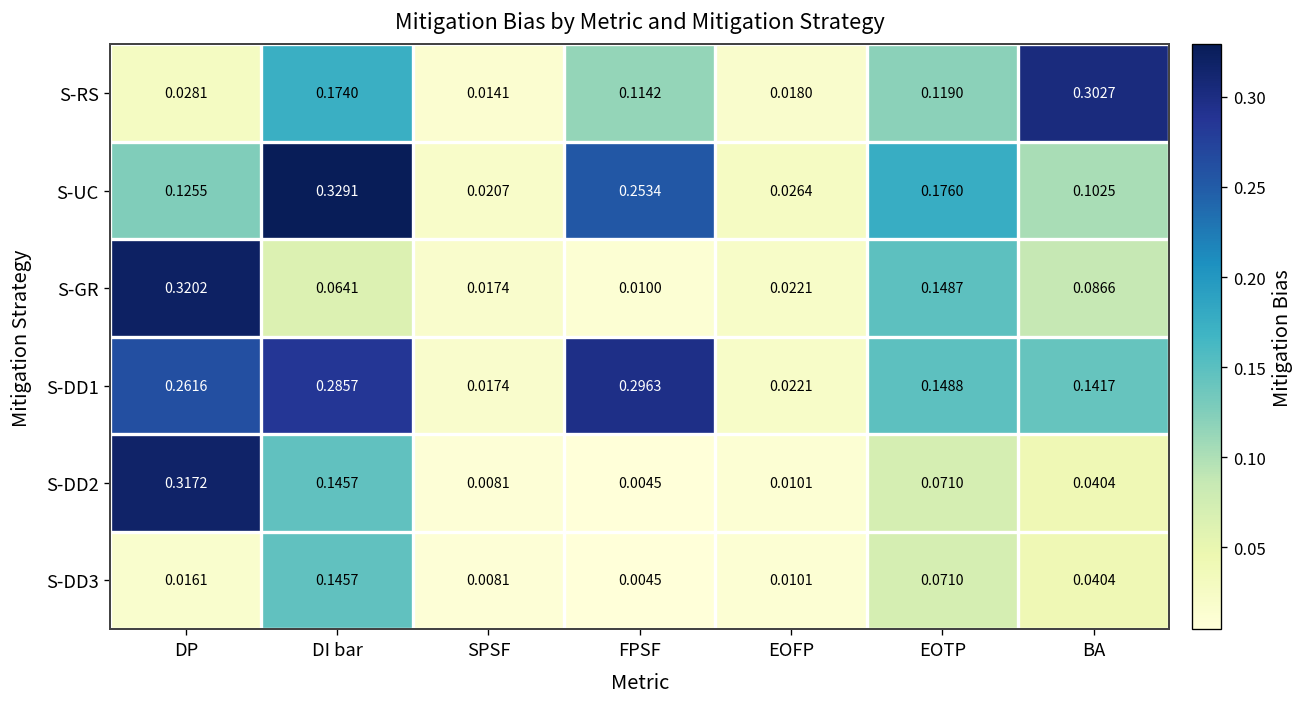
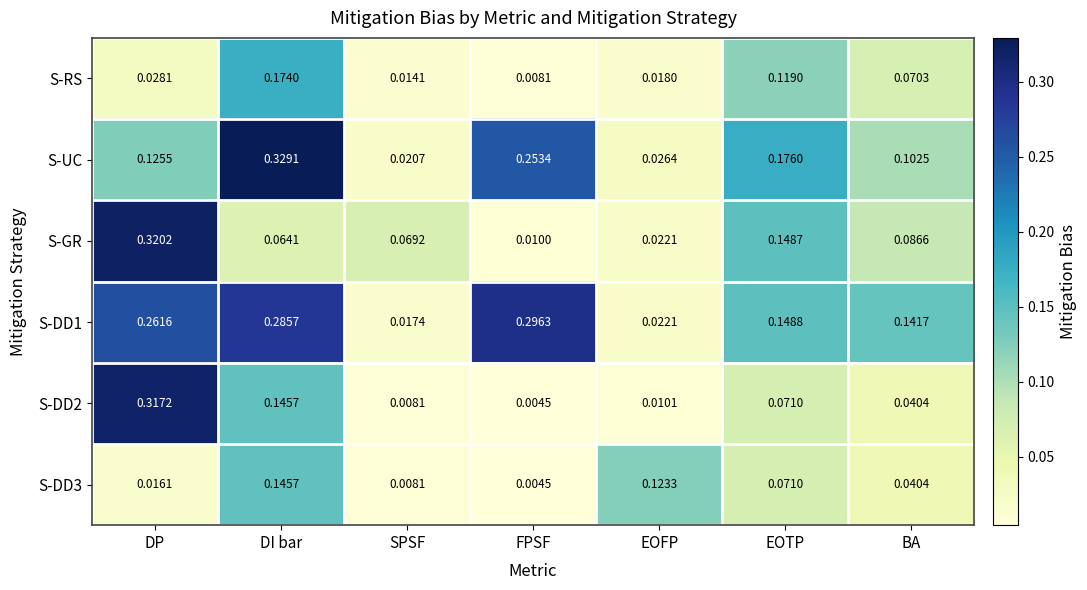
  {
    "S-RS": {
      "DP": 0.0281,
      "DI bar": 0.1740,
      "SPSF": 0.0141,
-     "FPSF": 0.1142,
+     "FPSF": 0.0081,
      "EOFP": 0.0180,
      "EOTP": 0.1190,
-     "BA": 0.3027
+     "BA": 0.0703
    },
    "S-UC": {
      "DP": 0.1255,
      "DI bar": 0.3291,
      "SPSF": 0.0207,
      "FPSF": 0.2534,
      "EOFP": 0.0264,
      "EOTP": 0.1760,
      "BA": 0.1025
    },
    "S-GR": {
      "DP": 0.3202,
      "DI bar": 0.0641,
-     "SPSF": 0.0174,
+     "SPSF": 0.0692,
      "FPSF": 0.0100,
      "EOFP": 0.0221,
      "EOTP": 0.1487,
      "BA": 0.0866
    },
    "S-DD1": {
      "DP": 0.2616,
      "DI bar": 0.2857,
      "SPSF": 0.0174,
      "FPSF": 0.2963,
      "EOFP": 0.0221,
      "EOTP": 0.1488,
      "BA": 0.1417
    },
    "S-DD2": {
      "DP": 0.3172,
      "DI bar": 0.1457,
      "SPSF": 0.0081,
      "FPSF": 0.0045,
      "EOFP": 0.0101,
      "EOTP": 0.0710,
      "BA": 0.0404
    },
    "S-DD3": {
      "DP": 0.0161,
      "DI bar": 0.1457,
      "SPSF": 0.0081,
      "FPSF": 0.0045,
-     "EOFP": 0.0101,
+     "EOFP": 0.1233,
      "EOTP": 0.0710,
      "BA": 0.0404
    }
  }
